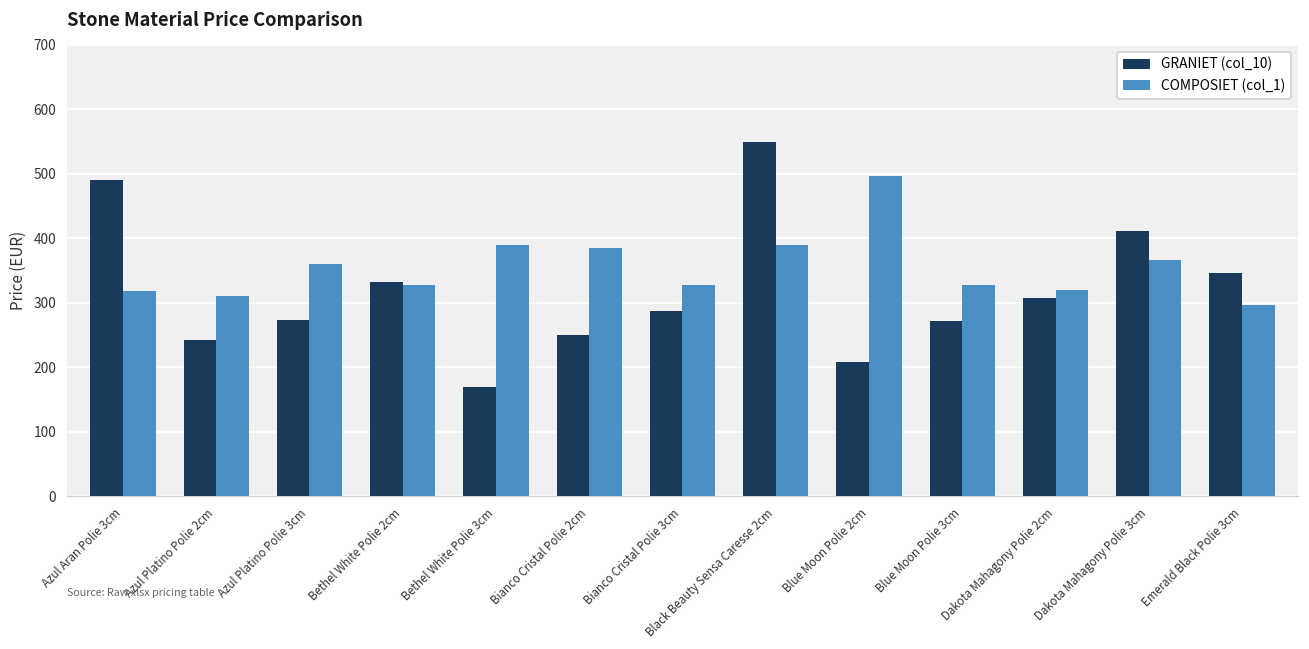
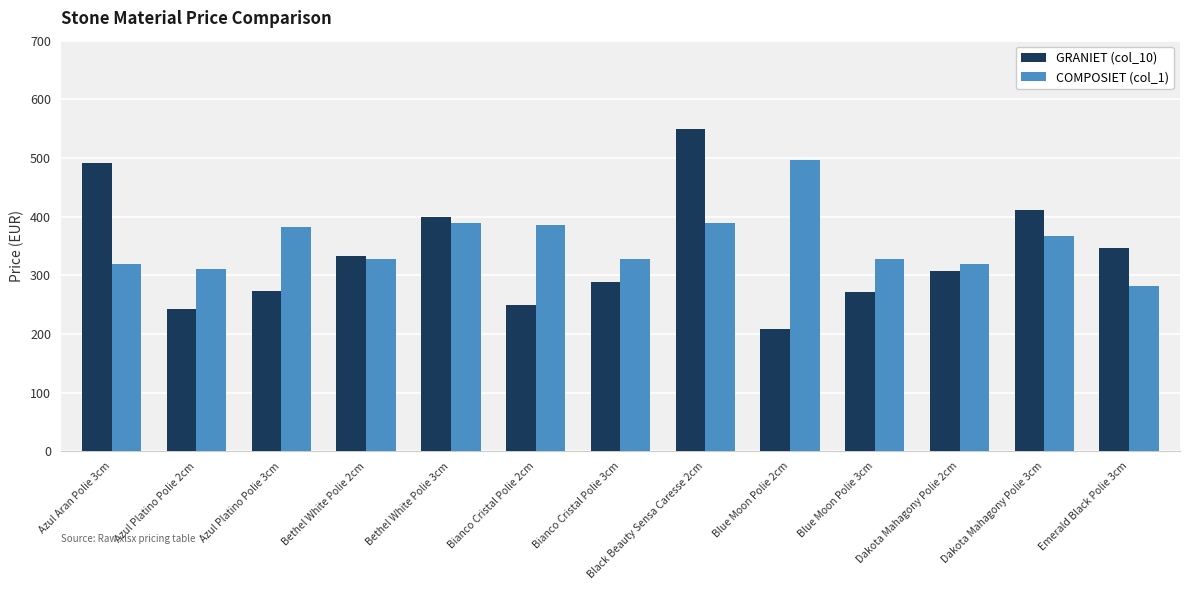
  {
    "GRANIET (col_10)": {
      "Azul Aran Polie 3cm": 490,
      "Azul Platino Polie 2cm": 240,
      "Azul Platino Polie 3cm": 270,
      "Bethel White Polie 2cm": 330,
-     "Bethel White Polie 3cm": 170,
+     "Bethel White Polie 3cm": 400,
      "Bianco Cristal Polie 2cm": 250,
      "Bianco Cristal Polie 3cm": 290,
      "Black Beauty Sensa Caresse 2cm": 550,
      "Blue Moon Polie 2cm": 210,
      "Blue Moon Polie 3cm": 270,
      "Dakota Mahagony Polie 2cm": 310,
      "Dakota Mahagony Polie 3cm": 410,
      "Emerald Black Polie 3cm": 350
    },
    "COMPOSIET (col_1)": {
      "Azul Aran Polie 3cm": 320,
      "Azul Platino Polie 2cm": 310,
-     "Azul Platino Polie 3cm": 360,
+     "Azul Platino Polie 3cm": 380,
      "Bethel White Polie 2cm": 330,
      "Bethel White Polie 3cm": 390,
      "Bianco Cristal Polie 2cm": 390,
      "Bianco Cristal Polie 3cm": 330,
      "Black Beauty Sensa Caresse 2cm": 390,
      "Blue Moon Polie 2cm": 500,
      "Blue Moon Polie 3cm": 330,
      "Dakota Mahagony Polie 2cm": 320,
      "Dakota Mahagony Polie 3cm": 370,
-     "Emerald Black Polie 3cm": 300
+     "Emerald Black Polie 3cm": 280
    }
  }
